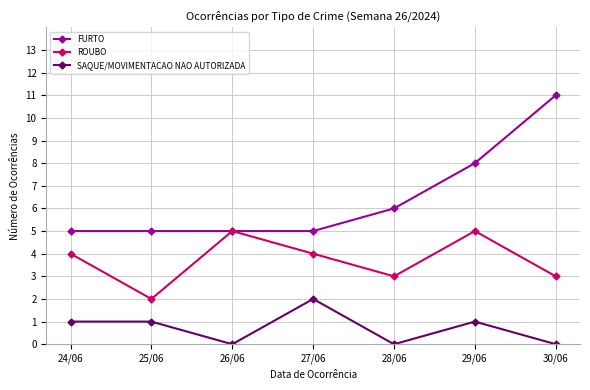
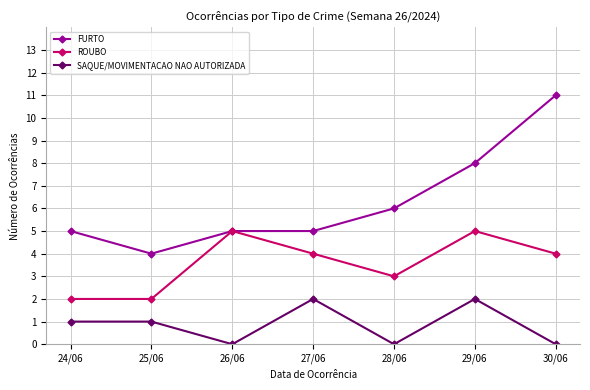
  {
    "FURTO": {
      "24/06": 5,
-     "25/06": 5,
+     "25/06": 4,
      "27/06": 5,
      "28/06": 6,
      "29/06": 8,
      "30/06": 11
    },
    "ROUBO": {
-     "24/06": 4,
+     "24/06": 2,
      "25/06": 2,
      "27/06": 4,
      "28/06": 3,
      "29/06": 5,
-     "30/06": 3
+     "30/06": 4
    },
    "SAQUE/MOVIMENTACAO NAO AUTORIZADA": {
      "24/06": 1,
      "25/06": 1,
      "26/06": 0,
      "27/06": 2,
      "28/06": 0,
-     "29/06": 1,
+     "29/06": 2,
      "30/06": 0
    }
  }
